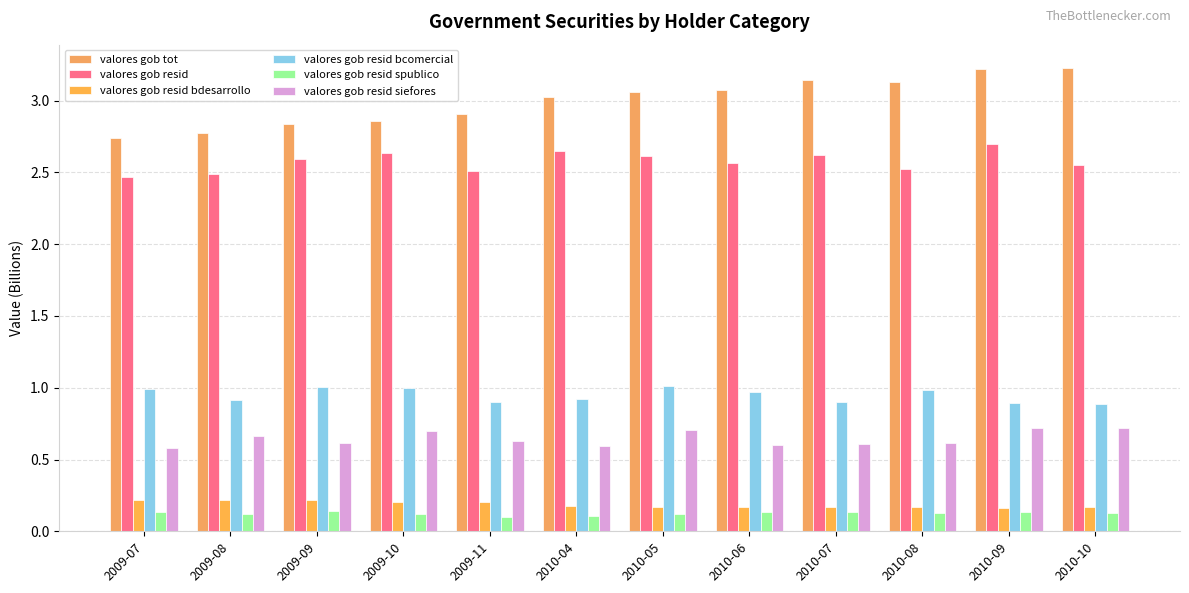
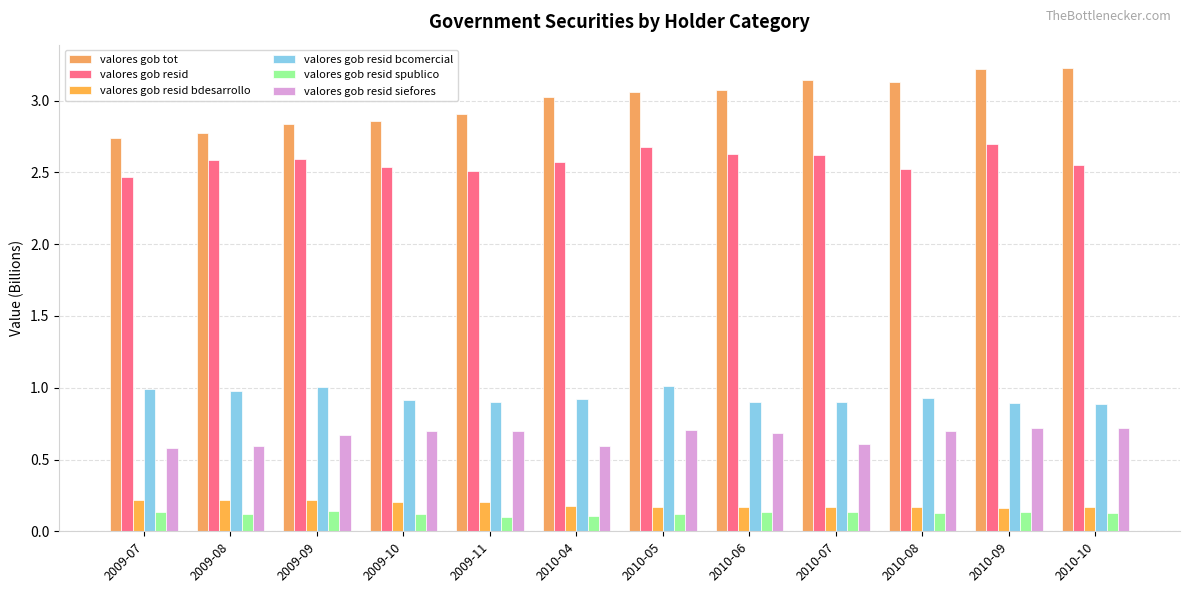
  {
    "valores gob resid": {
      "2009-07": 2.46,
-     "2009-08": 2.49,
+     "2009-08": 2.59,
      "2009-09": 2.59,
-     "2009-10": 2.64,
+     "2009-10": 2.54,
      "2009-11": 2.51,
-     "2010-04": 2.65,
-     "2010-05": 2.62,
-     "2010-06": 2.56,
+     "2010-04": 2.57,
+     "2010-05": 2.67,
+     "2010-06": 2.63,
      "2010-07": 2.62,
      "2010-08": 2.53,
      "2010-09": 2.70,
      "2010-10": 2.55
    },
    "valores gob resid bcomercial": {
      "2009-07": 0.99,
-     "2009-08": 0.91,
+     "2009-08": 0.97,
      "2009-09": 1.01,
-     "2009-10": 1.00,
+     "2009-10": 0.92,
      "2009-11": 0.90,
      "2010-04": 0.92,
      "2010-05": 1.01,
-     "2010-06": 0.97,
+     "2010-06": 0.90,
      "2010-07": 0.90,
-     "2010-08": 0.98,
+     "2010-08": 0.93,
      "2010-09": 0.89,
      "2010-10": 0.89
    },
    "valores gob resid spublico": {
      "2009-07": 0.13,
      "2009-08": 0.12,
      "2009-09": 0.14,
      "2009-10": 0.12,
      "2009-11": 0.10,
      "2010-04": 0.11,
      "2010-05": 0.12,
      "2010-06": 0.14,
      "2010-07": 0.14,
      "2010-08": 0.13,
      "2010-09": 0.13,
      "2010-10": 0.13
    },
    "valores gob resid siefores": {
      "2009-07": 0.58,
-     "2009-08": 0.66,
-     "2009-09": 0.61,
+     "2009-08": 0.59,
+     "2009-09": 0.67,
      "2009-10": 0.70,
-     "2009-11": 0.63,
+     "2009-11": 0.70,
      "2010-04": 0.59,
      "2010-05": 0.71,
-     "2010-06": 0.60,
+     "2010-06": 0.68,
      "2010-07": 0.61,
-     "2010-08": 0.61,
+     "2010-08": 0.70,
      "2010-09": 0.72,
      "2010-10": 0.72
    }
  }
